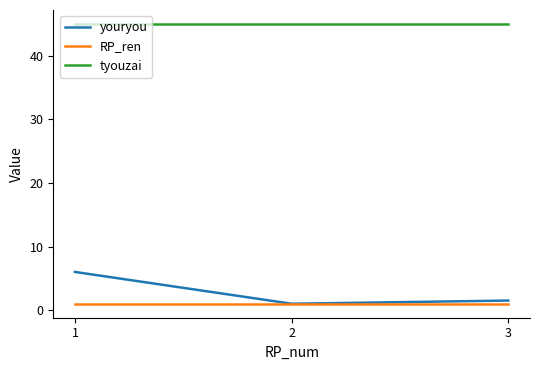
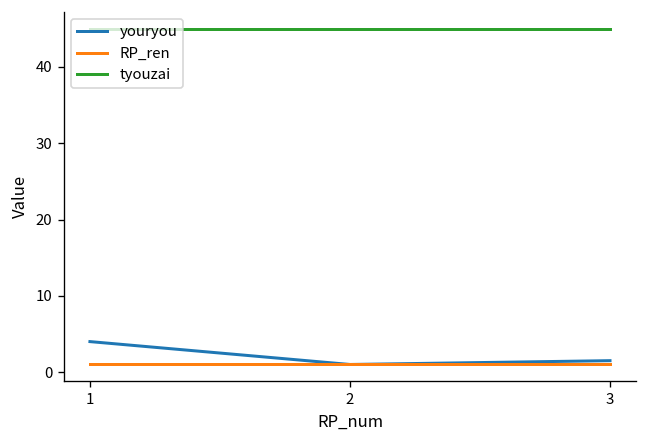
  {
    "youryou": {
-     "1": 6,
+     "1": 4,
      "3": 2
    },
    "RP_ren": {
      "1": 1,
      "3": 1
    },
    "tyouzai": {
      "2": 45,
      "3": 45
    }
  }
